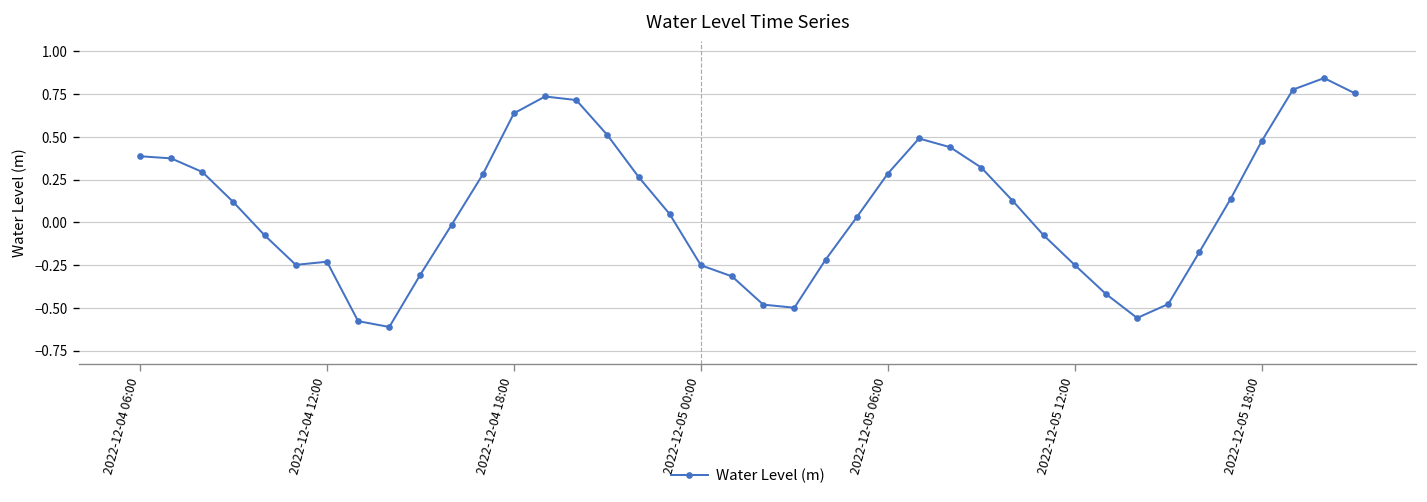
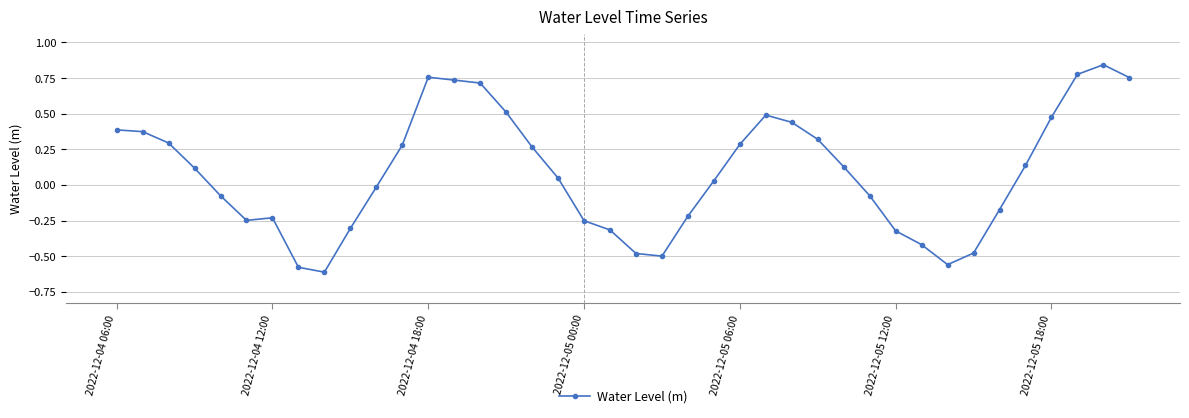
  {
    "2022-12-04 06:00": 0.39,
    "2022-12-04 12:00": -0.23,
-   "2022-12-04 18:00": 0.64,
+   "2022-12-04 18:00": 0.76,
    "2022-12-05 00:00": -0.25,
    "2022-12-05 06:00": 0.29,
-   "2022-12-05 12:00": -0.25,
+   "2022-12-05 12:00": -0.32,
    "2022-12-05 18:00": 0.48
  }
